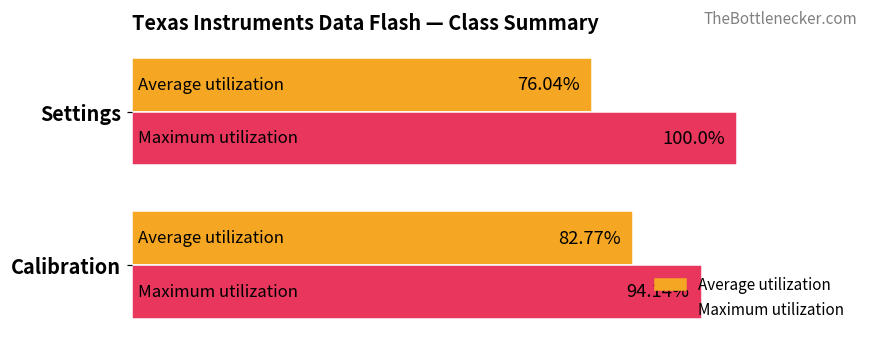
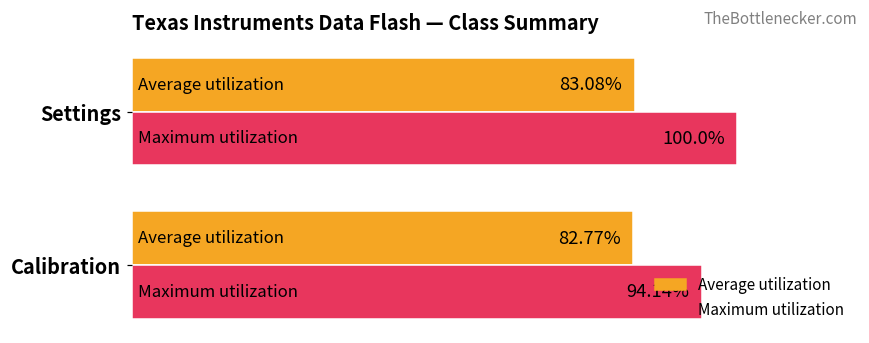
  {
    "Average utilization": {
-     "Settings": "76.04%",
+     "Settings": "83.08%",
      "Calibration": "82.77%"
    },
    "Maximum utilization": {
      "Settings": "100.0%",
      "Calibration": "94.14%"
    }
  }
